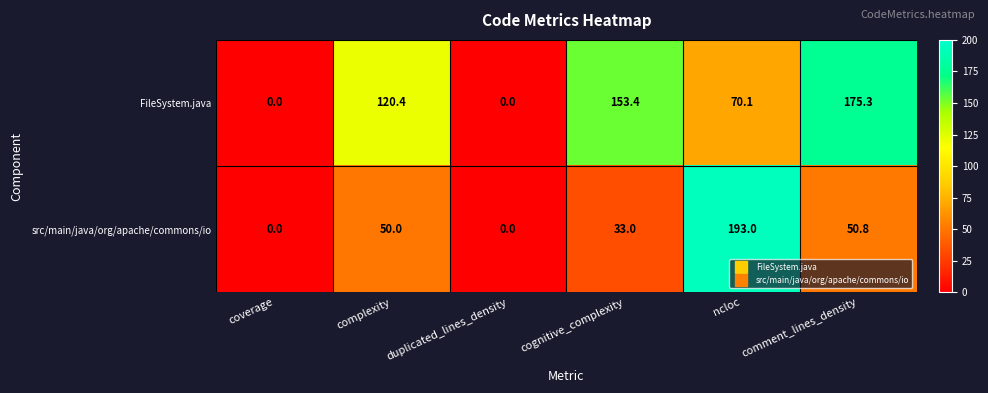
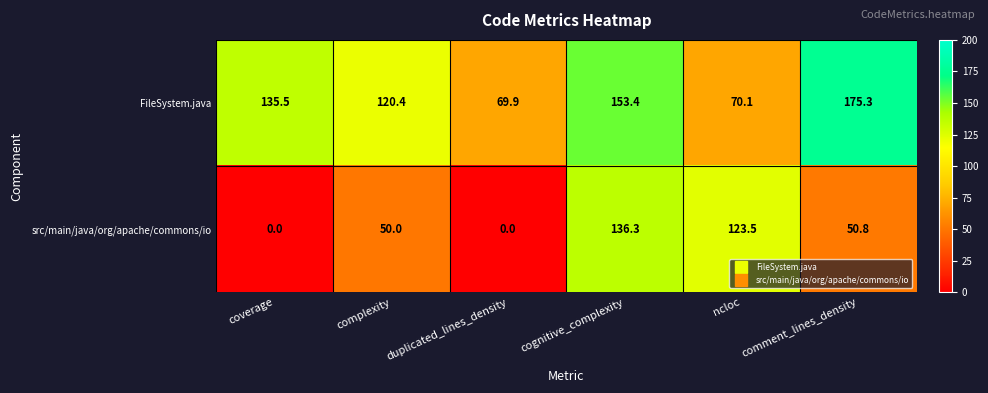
  {
    "FileSystem.java": {
-     "coverage": 0.0,
+     "coverage": 135.5,
      "complexity": 120.4,
-     "duplicated_lines_density": 0.0,
+     "duplicated_lines_density": 69.9,
      "cognitive_complexity": 153.4,
      "ncloc": 70.1,
      "comment_lines_density": 175.3
    },
    "src/main/java/org/apache/commons/io": {
      "coverage": 0.0,
      "complexity": 50.0,
      "duplicated_lines_density": 0.0,
-     "cognitive_complexity": 33.0,
-     "ncloc": 193.0,
+     "cognitive_complexity": 136.3,
+     "ncloc": 123.5,
      "comment_lines_density": 50.8
    }
  }
